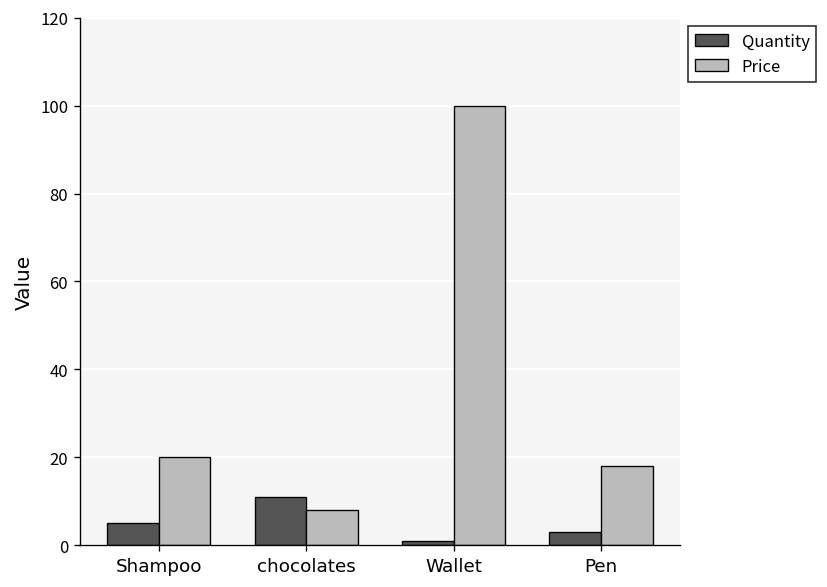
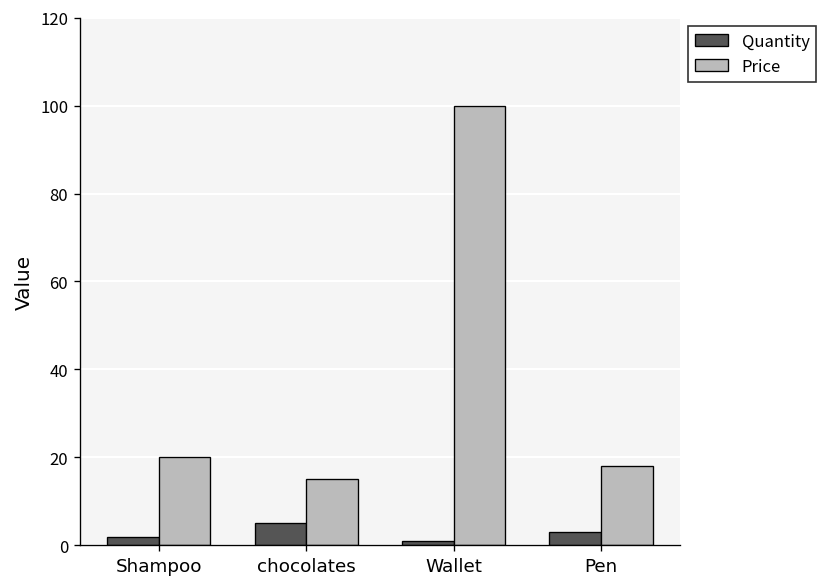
  {
    "Quantity": {
-     "Shampoo": 5,
-     "chocolates": 11,
+     "Shampoo": 2,
+     "chocolates": 5,
      "Wallet": 1,
      "Pen": 3
    },
    "Price": {
      "Shampoo": 20,
-     "chocolates": 8,
+     "chocolates": 15,
      "Wallet": 100,
      "Pen": 18
    }
  }
